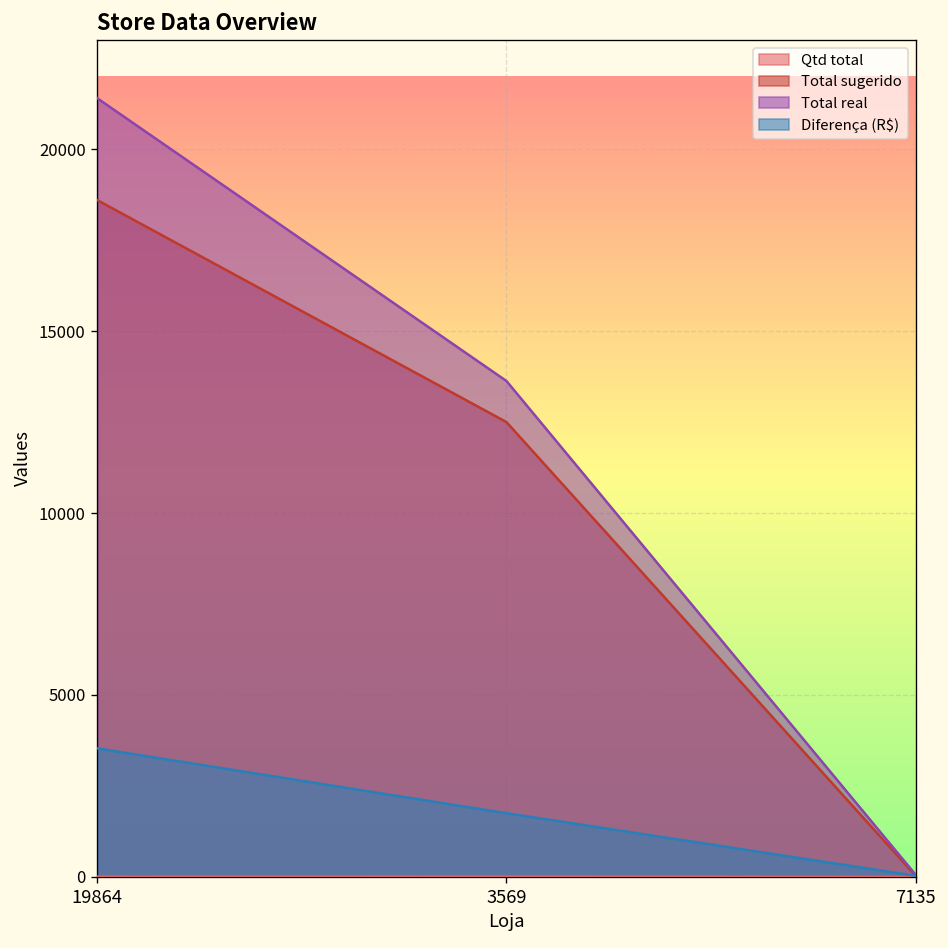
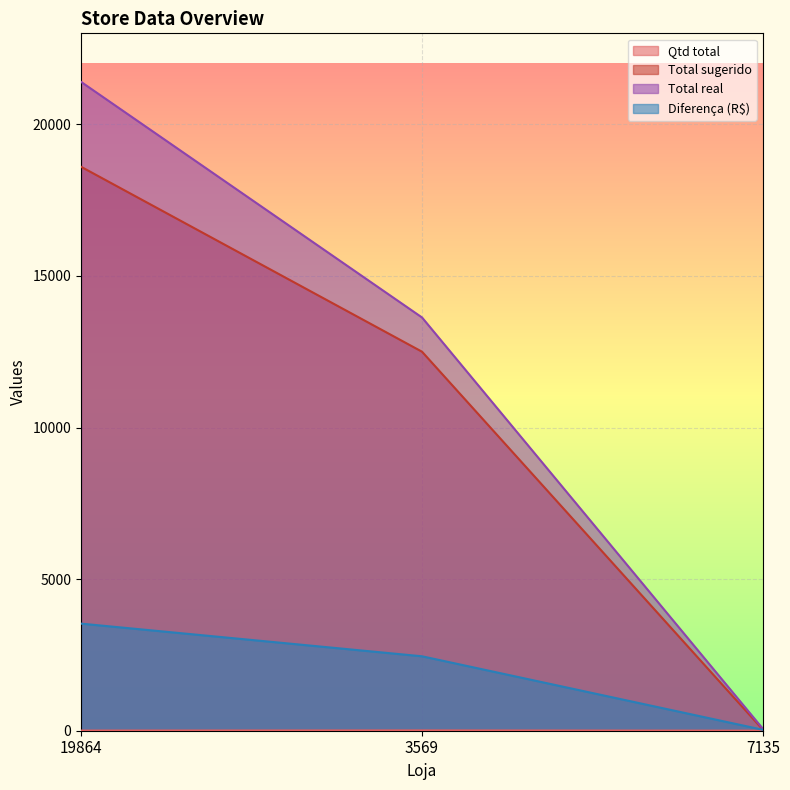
  {
    "Total real": {
      "19864": 21400,
      "3569": 13600
    },
    "Diferença (R$)": {
      "19864": 3500,
-     "3569": 1800
+     "3569": 2500
    }
  }
